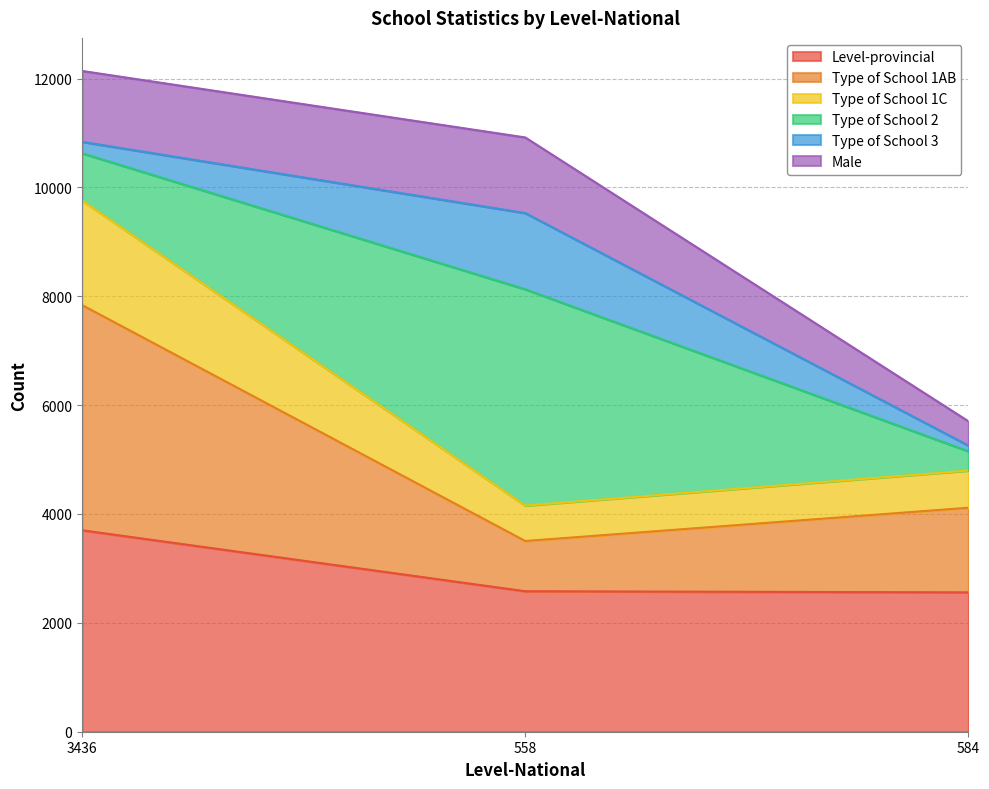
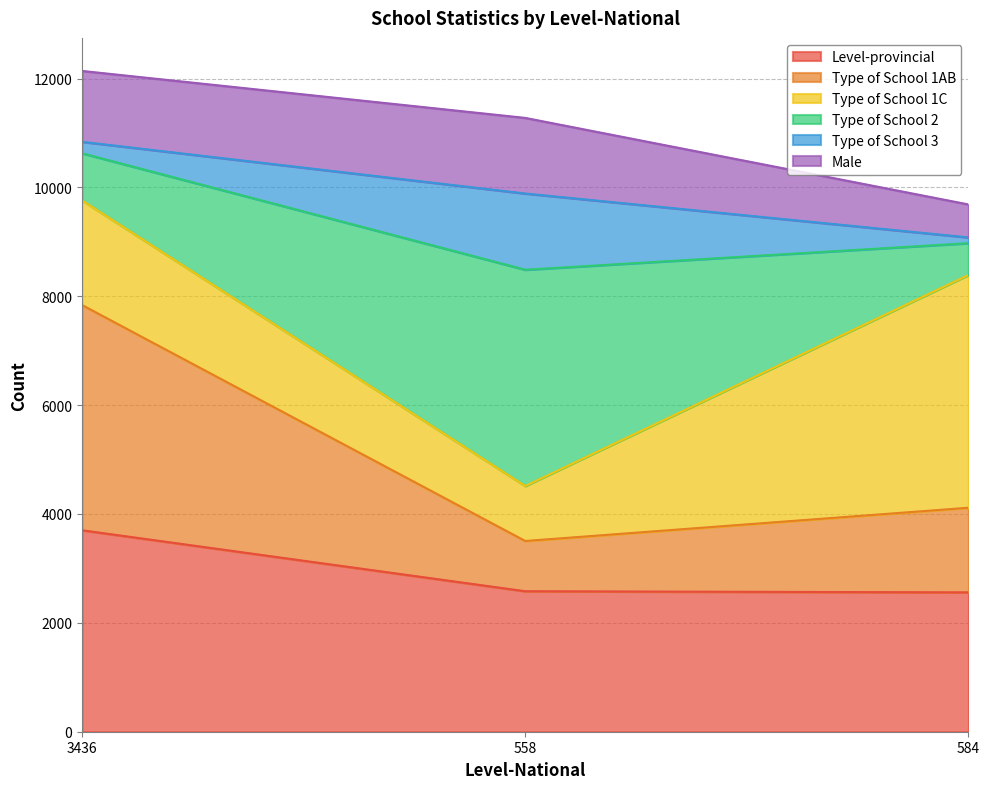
  {
    "Type of School 1C": {
      "3436": 1900,
-     "558": 700,
-     "584": 700
+     "558": 1000,
+     "584": 4300
    },
    "Type of School 2": {
      "3436": 900,
      "558": 4000,
-     "584": 400
+     "584": 600
    },
    "Type of School 3": {
      "3436": 200,
      "558": 1400,
      "584": 100
    },
    "Male": {
      "3436": 1300,
      "558": 1400,
-     "584": 400
+     "584": 600
    }
  }
